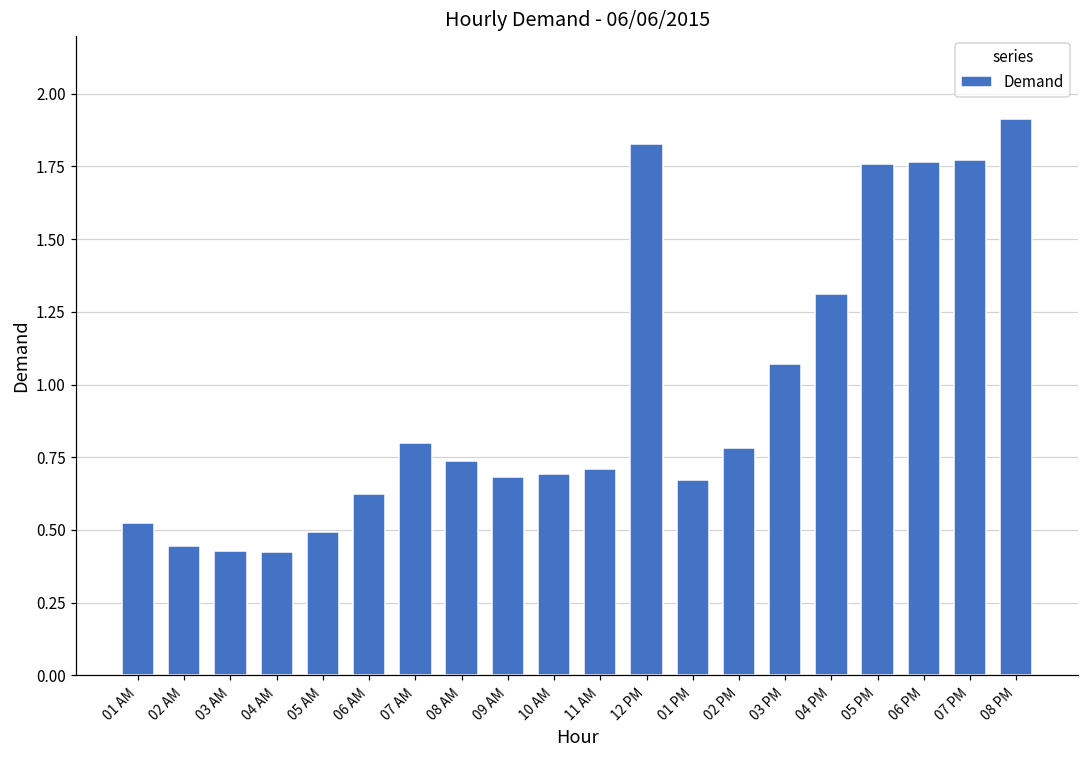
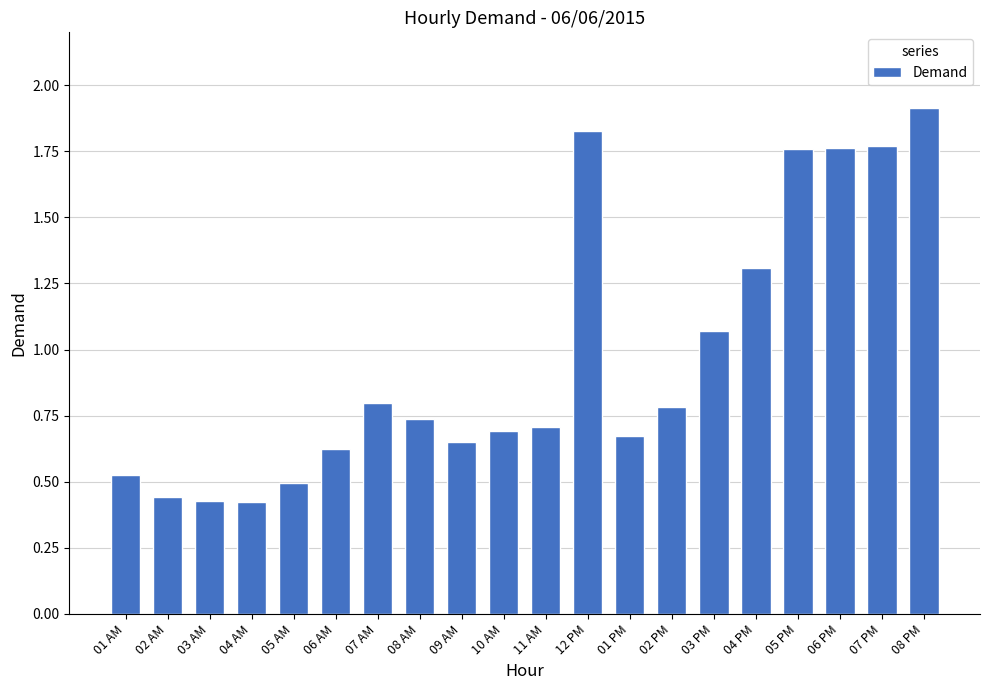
  {
    "01 AM": 0.53,
    "02 AM": 0.44,
    "03 AM": 0.43,
    "04 AM": 0.42,
    "05 AM": 0.49,
    "06 AM": 0.62,
    "07 AM": 0.80,
    "08 AM": 0.74,
-   "09 AM": 0.68,
+   "09 AM": 0.65,
    "10 AM": 0.69,
    "11 AM": 0.71,
    "12 PM": 1.83,
    "01 PM": 0.67,
    "02 PM": 0.78,
    "03 PM": 1.07,
    "04 PM": 1.31,
    "05 PM": 1.76,
    "06 PM": 1.76,
    "07 PM": 1.77,
    "08 PM": 1.91
  }
